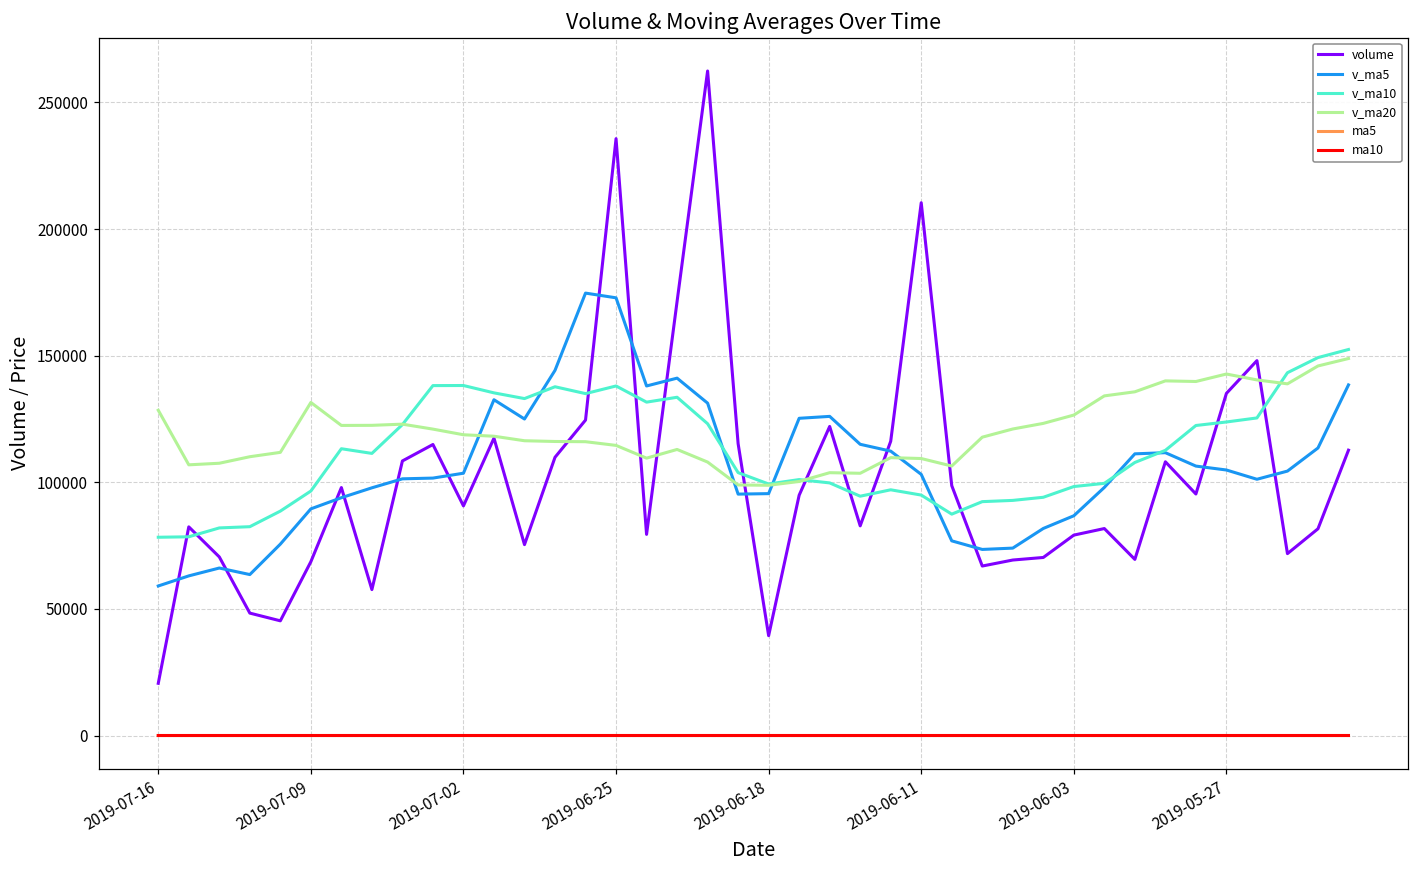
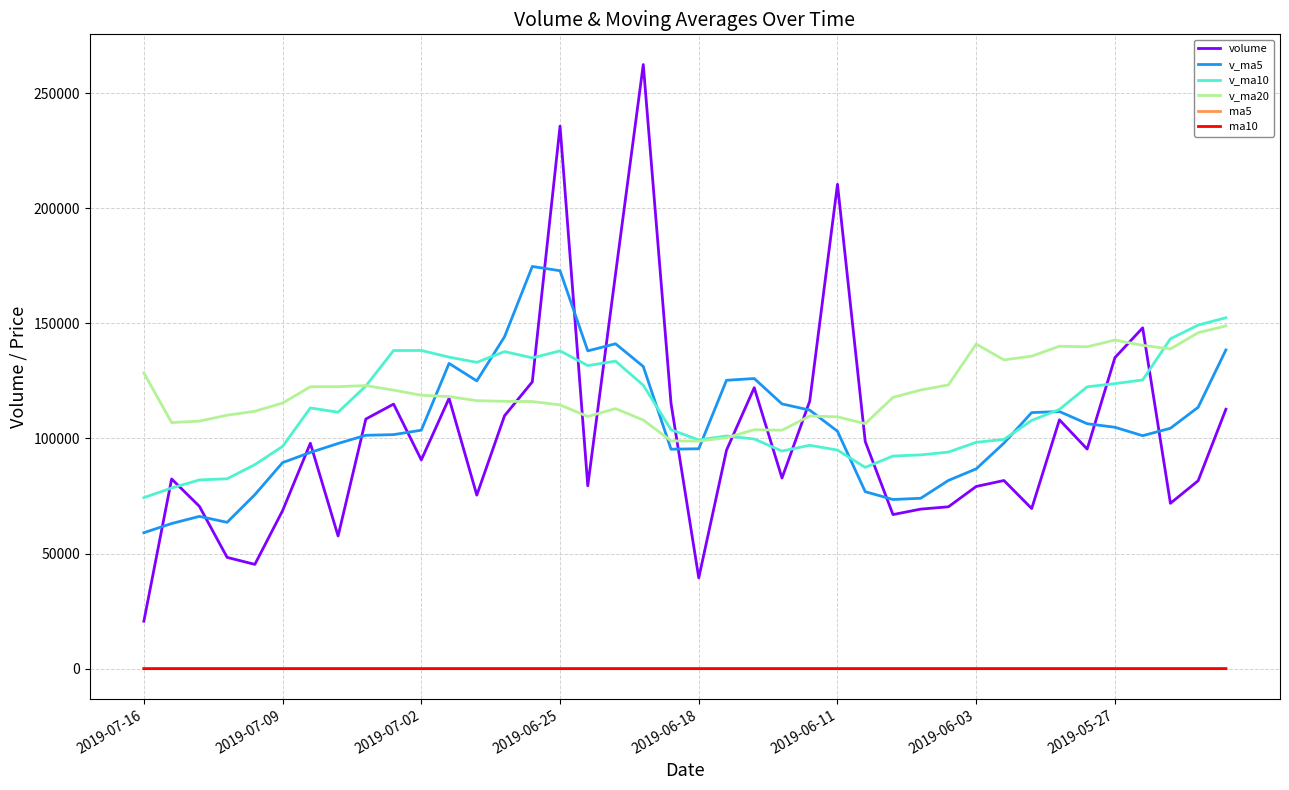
  {
    "volume": {
      "2019-07-16": 21000,
      "2019-07-09": 69000,
      "2019-07-02": 91000,
      "2019-06-25": 236000,
      "2019-06-18": 39000,
      "2019-06-11": 210000,
      "2019-06-03": 79000,
      "2019-05-27": 135000
    },
    "v_ma5": {
      "2019-07-16": 59000,
      "2019-07-09": 90000,
      "2019-07-02": 104000,
      "2019-06-25": 173000,
      "2019-06-18": 96000,
      "2019-06-11": 103000,
      "2019-06-03": 87000,
      "2019-05-27": 105000
    },
    "v_ma10": {
-     "2019-07-16": 78000,
+     "2019-07-16": 74000,
      "2019-07-09": 97000,
      "2019-07-02": 138000,
      "2019-06-25": 138000,
      "2019-06-11": 95000,
      "2019-06-03": 98000,
      "2019-05-27": 124000
    },
    "v_ma20": {
      "2019-07-16": 128000,
-     "2019-07-09": 132000,
+     "2019-07-09": 115000,
      "2019-07-02": 119000,
      "2019-06-25": 115000,
      "2019-06-11": 109000,
-     "2019-06-03": 127000,
+     "2019-06-03": 141000,
      "2019-05-27": 143000
    },
    "ma10": {
      "2019-07-16": 0,
      "2019-07-09": 0,
      "2019-07-02": 0,
      "2019-06-25": 0,
      "2019-06-18": 0,
      "2019-06-11": 0,
      "2019-06-03": 0,
      "2019-05-27": 0
    }
  }
